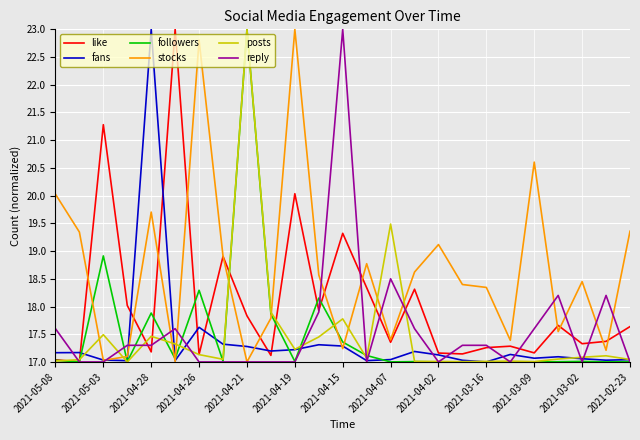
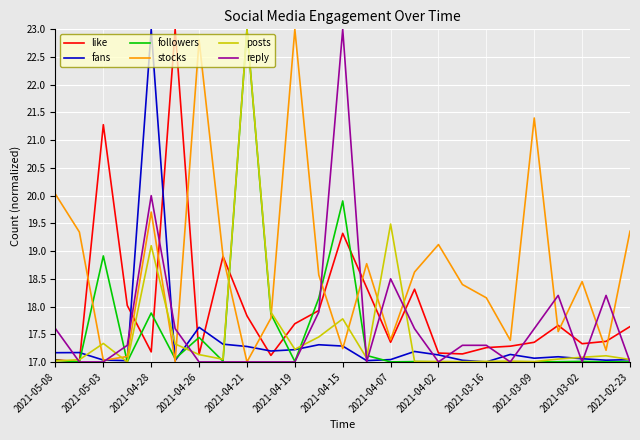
  {
    "like": {
      "2021-05-03": 21.3,
      "2021-04-28": 17.2,
      "2021-04-21": 17.8,
-     "2021-04-19": 20.0,
+     "2021-04-19": 17.7,
      "2021-04-15": 19.3,
-     "2021-03-09": 17.2,
+     "2021-03-09": 17.4,
      "2021-03-02": 17.3,
      "2021-02-23": 17.6
    },
    "fans": {
      "2021-05-08": 17.2,
      "2021-04-28": 23.0,
      "2021-04-26": 17.6,
      "2021-04-21": 17.3,
      "2021-03-09": 17.1
    },
    "followers": {
      "2021-05-03": 18.9,
      "2021-04-28": 17.9,
-     "2021-04-26": 18.3,
-     "2021-04-15": 17.4
+     "2021-04-26": 17.4,
+     "2021-04-15": 19.9
    },
    "stocks": {
      "2021-05-08": 20.0,
      "2021-04-28": 19.7,
      "2021-04-19": 23.0,
      "2021-04-02": 19.1,
-     "2021-03-16": 18.3,
-     "2021-03-09": 20.6,
+     "2021-03-16": 18.2,
+     "2021-03-09": 21.4,
      "2021-03-02": 18.4,
      "2021-02-23": 19.4
    },
    "posts": {
-     "2021-05-03": 17.5,
-     "2021-04-28": 17.5,
+     "2021-05-03": 17.3,
+     "2021-04-28": 19.1,
      "2021-04-15": 17.8,
      "2021-04-07": 19.5
    },
    "reply": {
      "2021-05-08": 17.6,
-     "2021-04-28": 17.3,
+     "2021-04-28": 20.0,
      "2021-04-26": 17.0,
      "2021-04-15": 23.0,
      "2021-04-07": 18.5,
      "2021-03-09": 17.6
    }
  }
